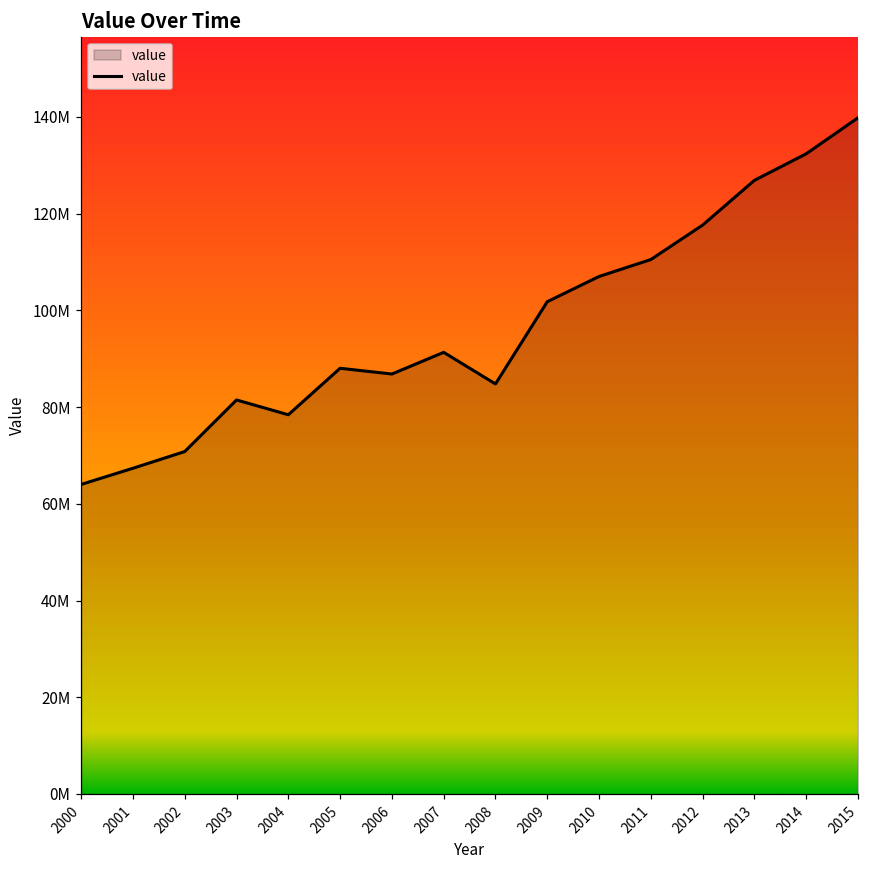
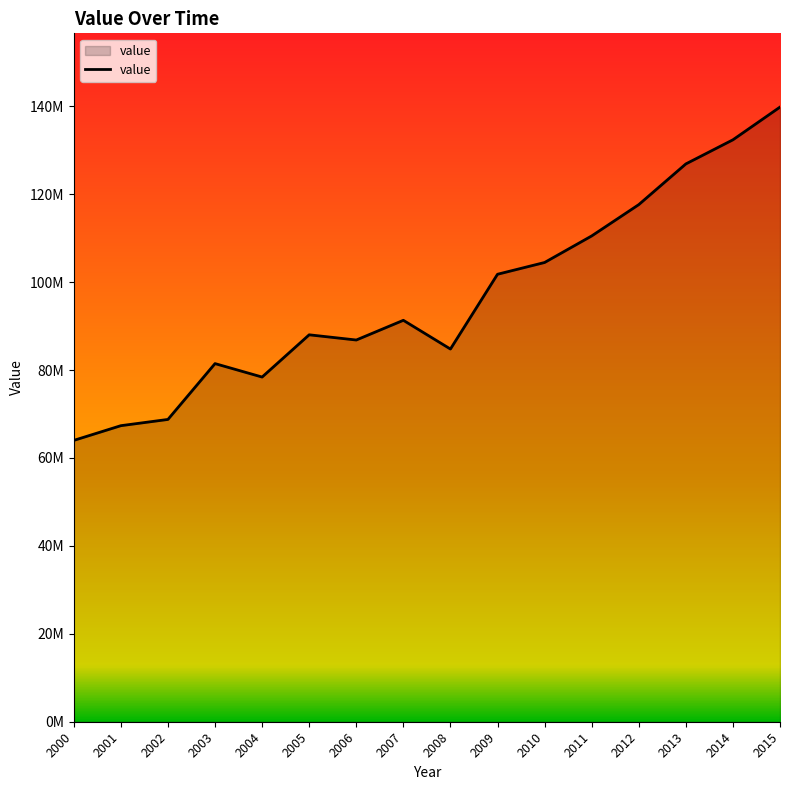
  {
    "2000": 64000000,
    "2001": 67000000,
-   "2002": 71000000,
+   "2002": 69000000,
    "2003": 81000000,
    "2004": 78000000,
    "2005": 88000000,
    "2006": 87000000,
    "2007": 91000000,
    "2008": 85000000,
    "2009": 102000000,
-   "2010": 107000000,
+   "2010": 104000000,
    "2011": 111000000,
    "2012": 118000000,
    "2013": 127000000,
    "2014": 132000000,
    "2015": 140000000
  }
